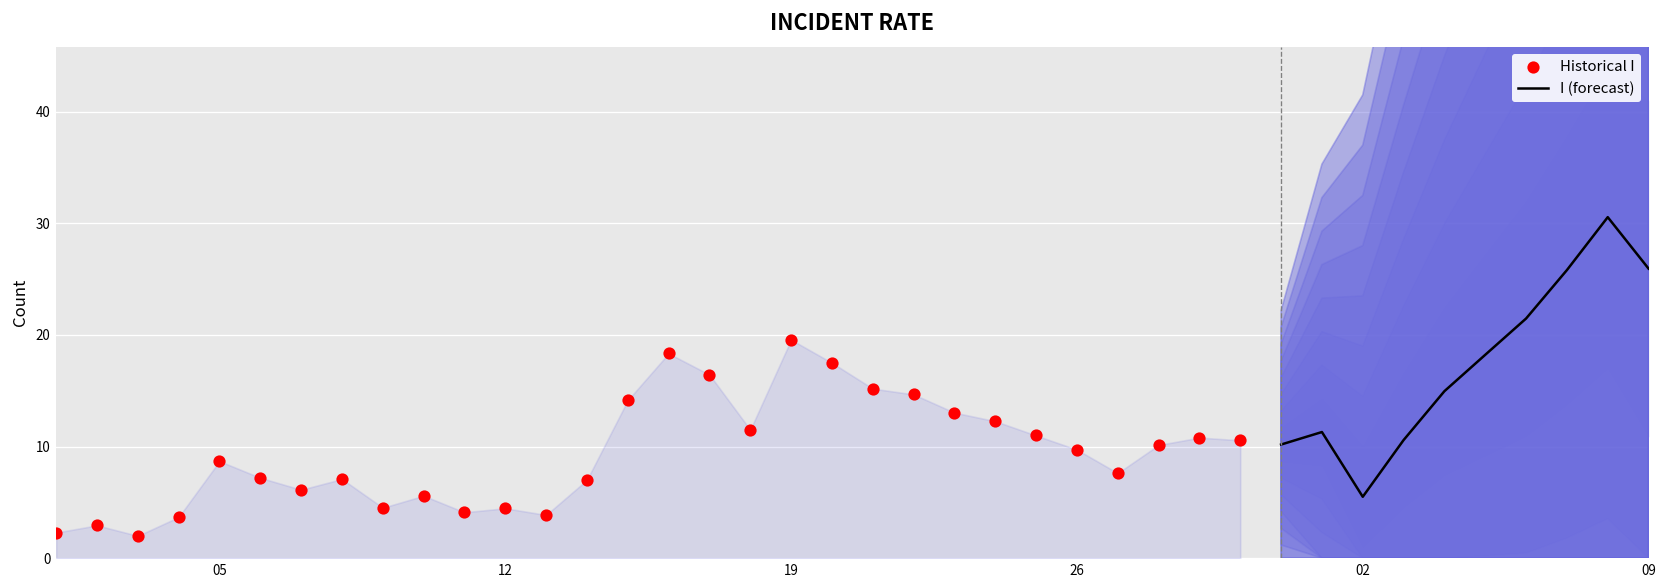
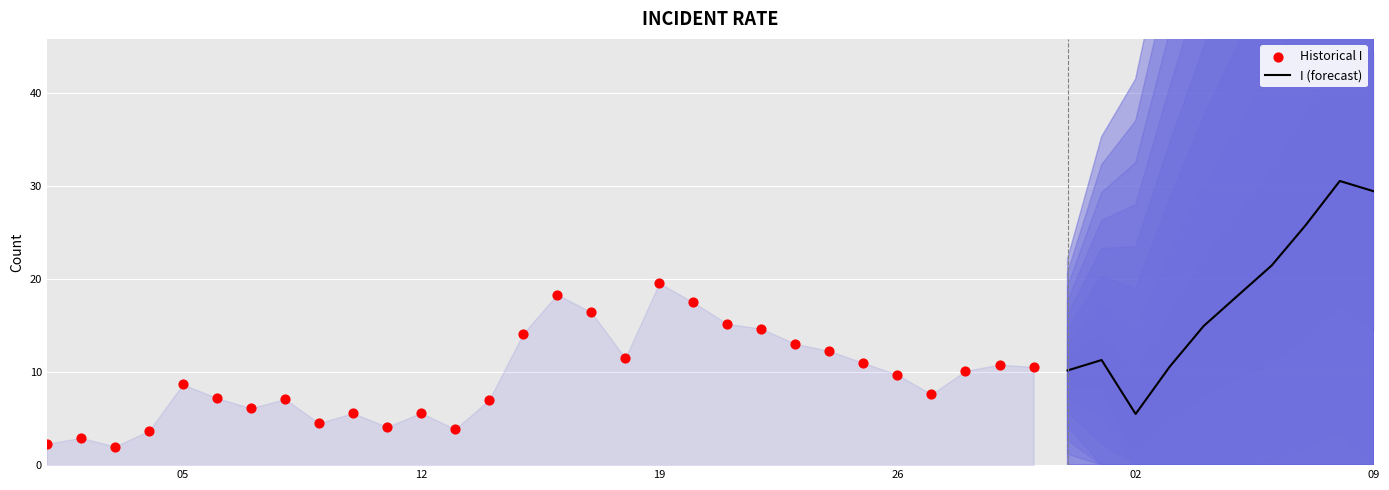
  {
    "I (forecast)": {
      "02": 6,
-     "09": 26
+     "09": 29
    },
    "Historical I": {
      "05": 9,
-     "12": 4,
+     "12": 6,
      "19": 20,
      "26": 10
    }
  }
